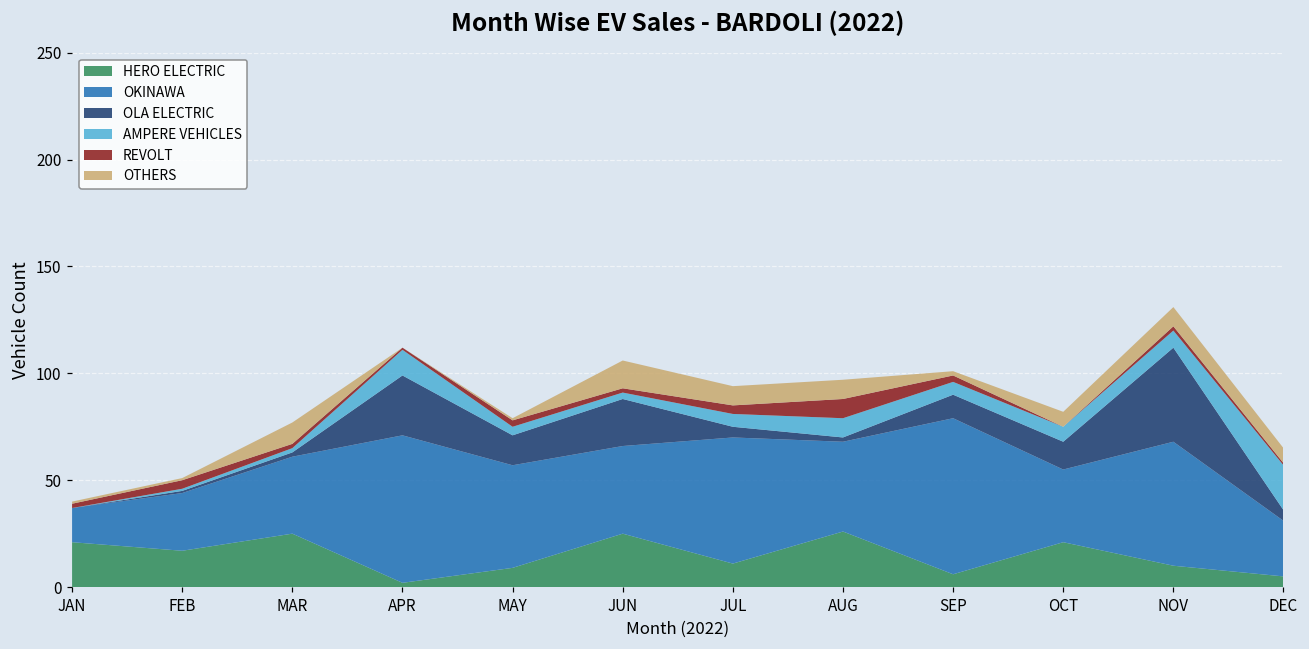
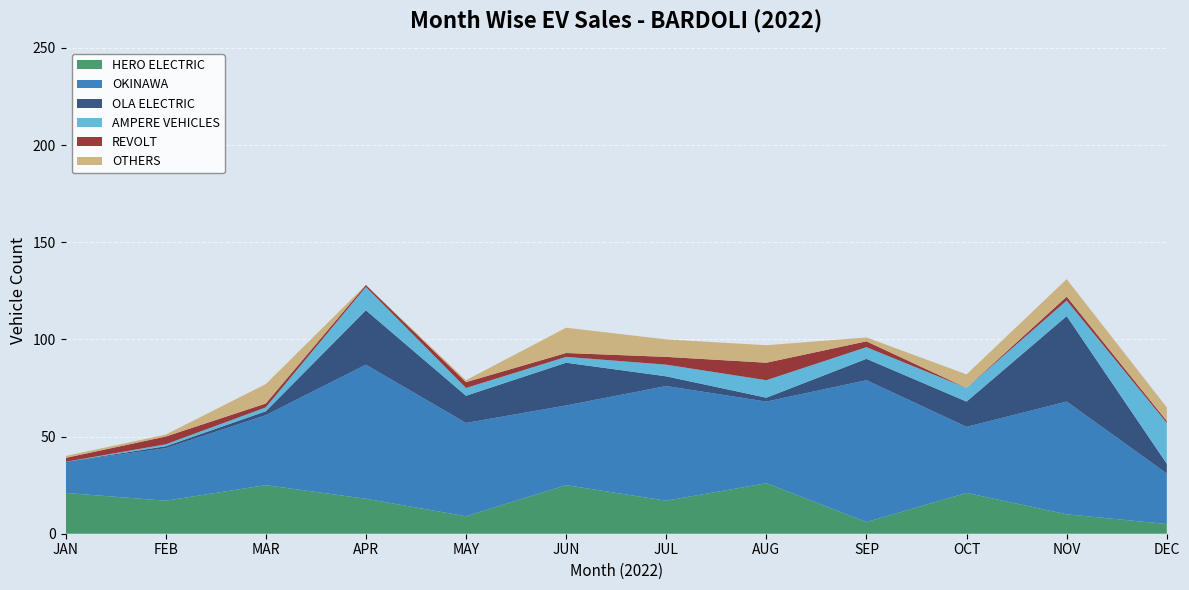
  {
    "HERO ELECTRIC": {
      "JAN": 21,
      "FEB": 17,
      "MAR": 25,
-     "APR": 2,
+     "APR": 18,
      "MAY": 9,
      "JUN": 25,
-     "JUL": 11,
+     "JUL": 17,
      "AUG": 26,
      "SEP": 6,
      "OCT": 21,
      "NOV": 10,
      "DEC": 5
    },
    "OKINAWA": {
      "MAR": 36,
      "APR": 69,
      "MAY": 48,
      "JUN": 41,
      "JUL": 59,
      "AUG": 42,
      "SEP": 73,
      "OCT": 34,
      "NOV": 58,
      "DEC": 26
    },
    "OLA ELECTRIC": {
      "MAR": 2,
      "APR": 28,
      "MAY": 14,
      "JUN": 22,
      "JUL": 5,
      "AUG": 2,
      "SEP": 11,
      "OCT": 13,
      "NOV": 44,
      "DEC": 5
    },
    "AMPERE VEHICLES": {
      "MAR": 2,
      "MAY": 4,
      "JUN": 3,
      "JUL": 6,
      "AUG": 9,
      "SEP": 6,
      "NOV": 8
    },
    "REVOLT": {
      "MAR": 2,
      "JUN": 2,
      "JUL": 4,
      "AUG": 9,
      "SEP": 3,
      "NOV": 2
    },
    "OTHERS": {
      "MAR": 10,
      "JUN": 13,
      "JUL": 9,
      "AUG": 9,
      "SEP": 2,
      "OCT": 7,
      "NOV": 9,
      "DEC": 7
    }
  }
